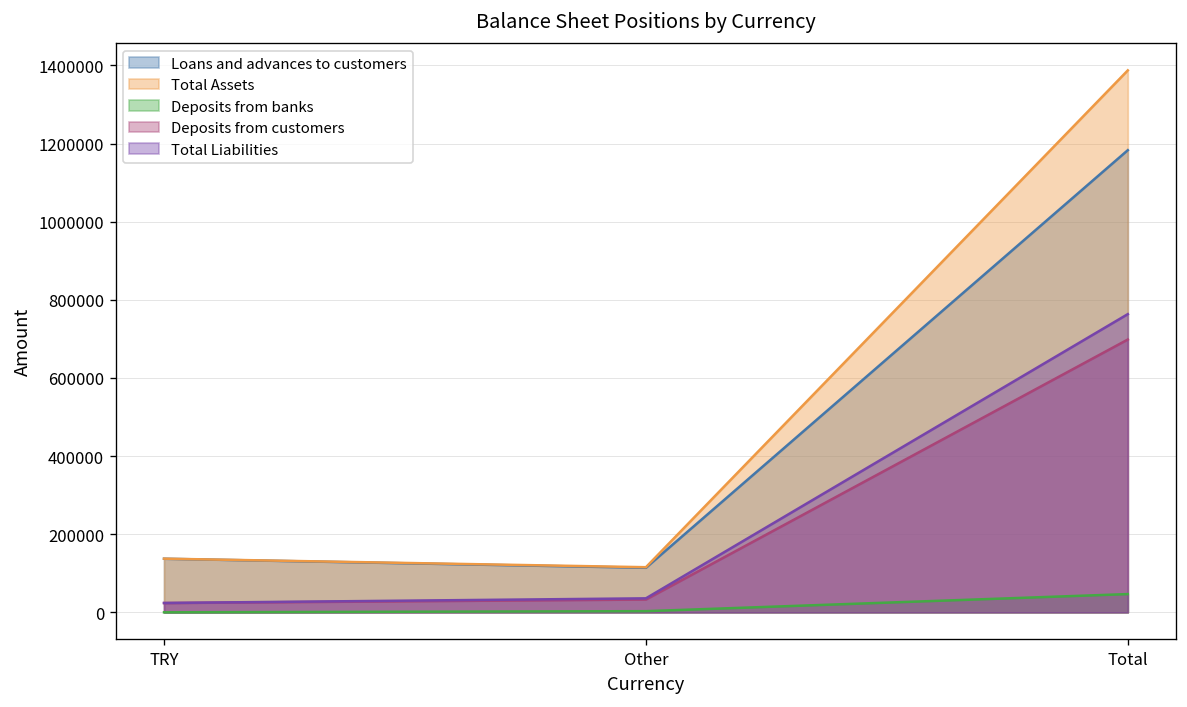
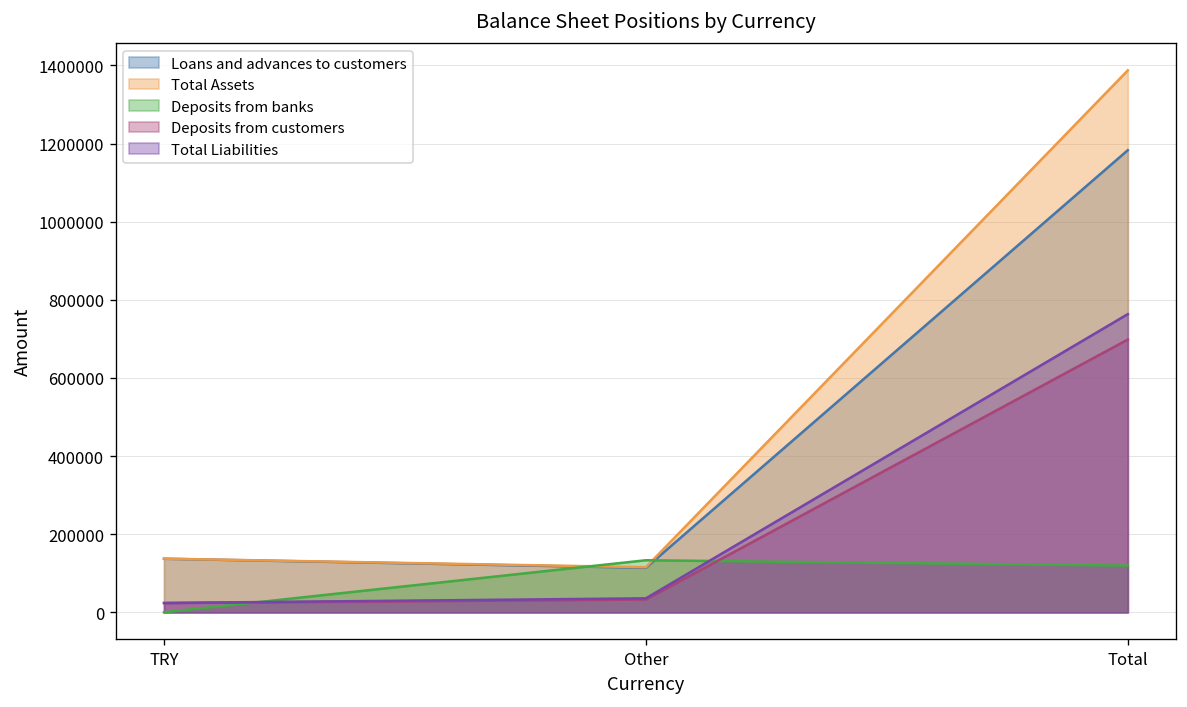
  {
    "Total Assets": {
      "Total": 1390000
    },
    "Deposits from banks": {
      "TRY": 0,
-     "Other": 0,
-     "Total": 50000
+     "Other": 130000,
+     "Total": 120000
    }
  }
